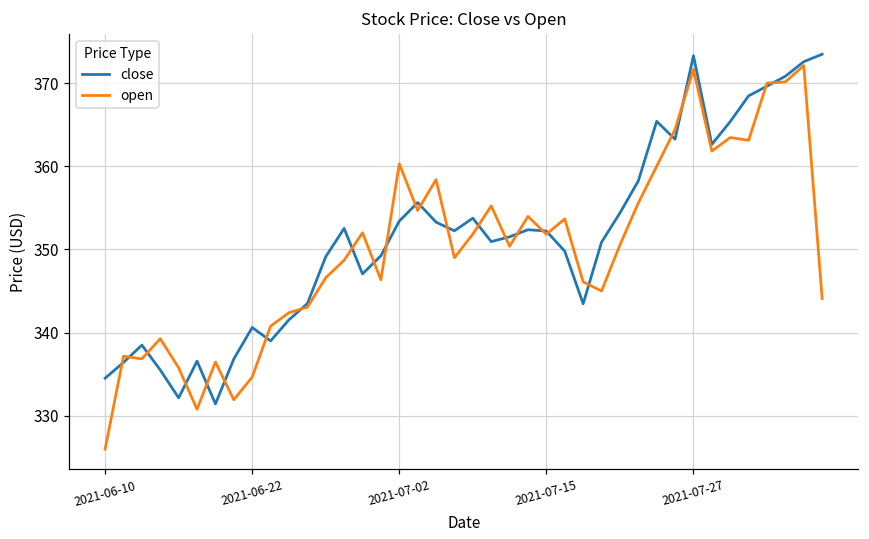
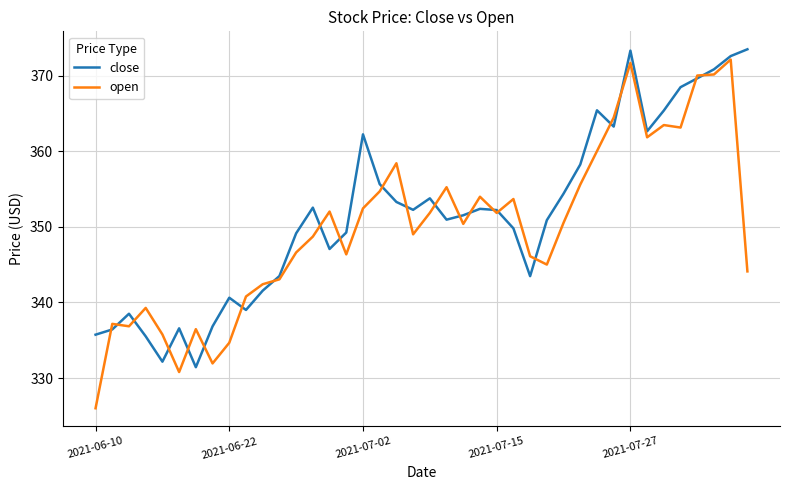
  {
    "close": {
-     "2021-06-10": 335,
+     "2021-06-10": 336,
      "2021-06-22": 341,
-     "2021-07-02": 353,
+     "2021-07-02": 362,
      "2021-07-15": 352,
      "2021-07-27": 373
    },
    "open": {
      "2021-06-10": 326,
      "2021-06-22": 335,
-     "2021-07-02": 360,
+     "2021-07-02": 352,
      "2021-07-15": 352,
      "2021-07-27": 372
    }
  }
